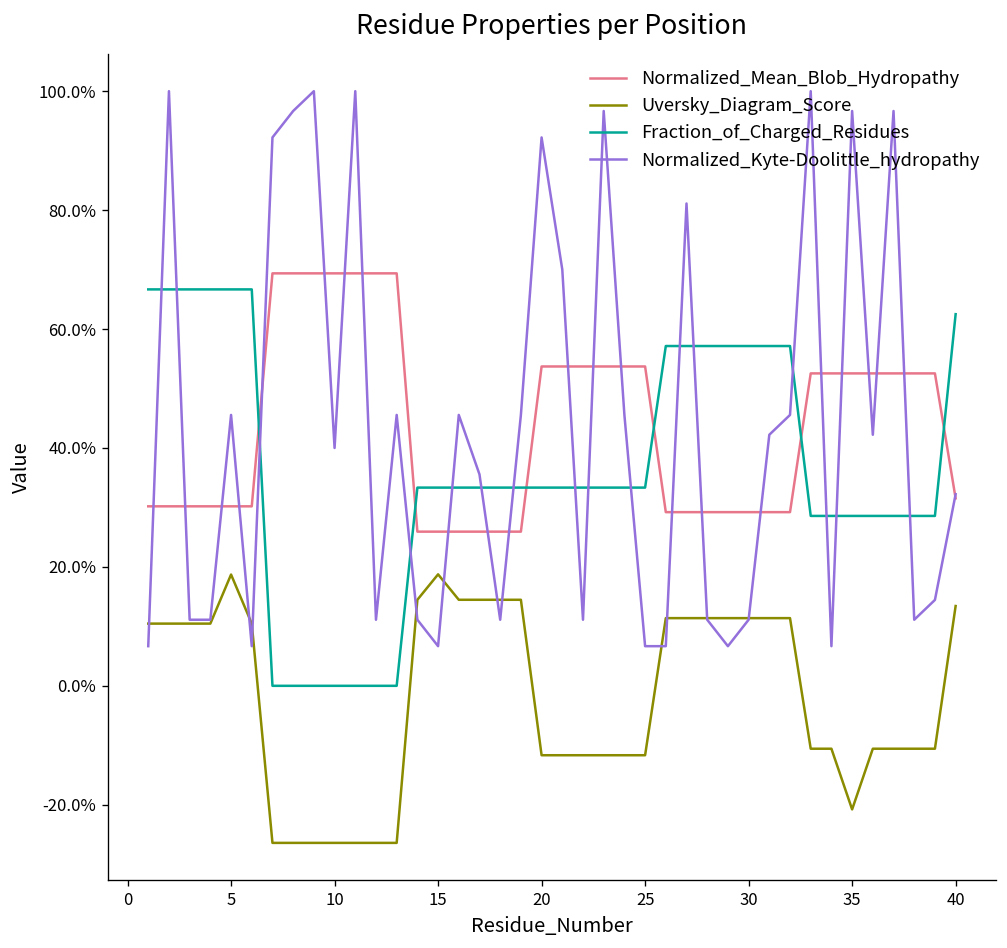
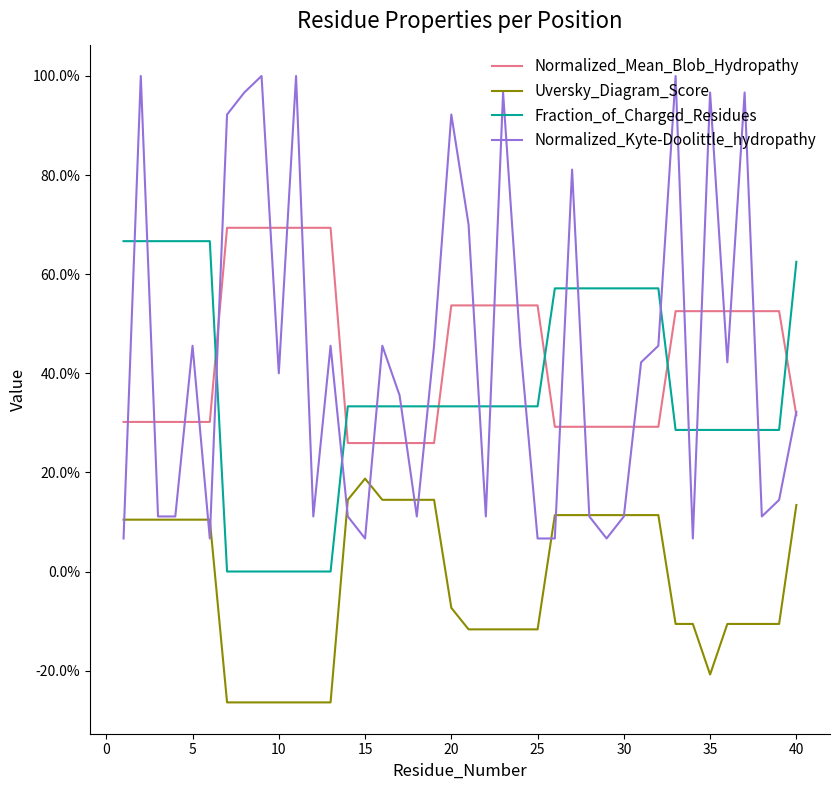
  {
    "Normalized_Mean_Blob_Hydropathy": {
      "5": "30%",
      "10": "69%",
      "15": "26%",
      "20": "54%",
      "25": "54%",
      "30": "29%",
      "35": "53%",
      "40": "32%"
    },
    "Uversky_Diagram_Score": {
-     "5": "19%",
+     "5": "10%",
      "10": "-26%",
      "15": "19%",
-     "20": "-12%",
+     "20": "-7%",
      "25": "-12%",
      "35": "-21%",
      "40": "13%"
    },
    "Fraction_of_Charged_Residues": {
      "5": "67%",
      "10": "0%",
      "15": "33%",
      "20": "33%",
      "25": "33%",
      "30": "57%",
      "35": "29%",
      "40": "63%"
    },
    "Normalized_Kyte-Doolittle_hydropathy": {
      "5": "46%",
      "10": "40%",
      "15": "7%",
      "20": "92%",
      "25": "7%",
      "35": "97%",
      "40": "32%"
    }
  }
